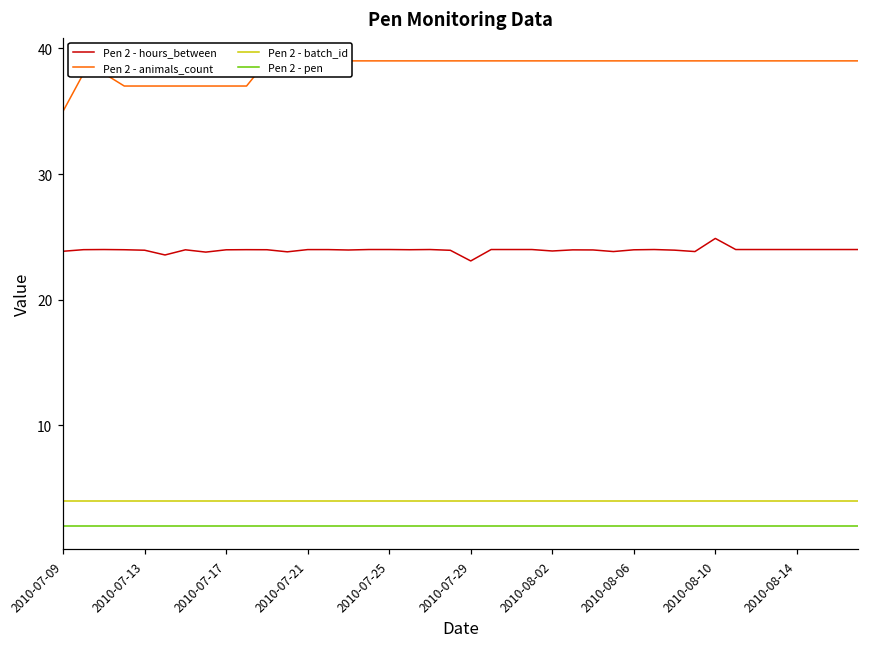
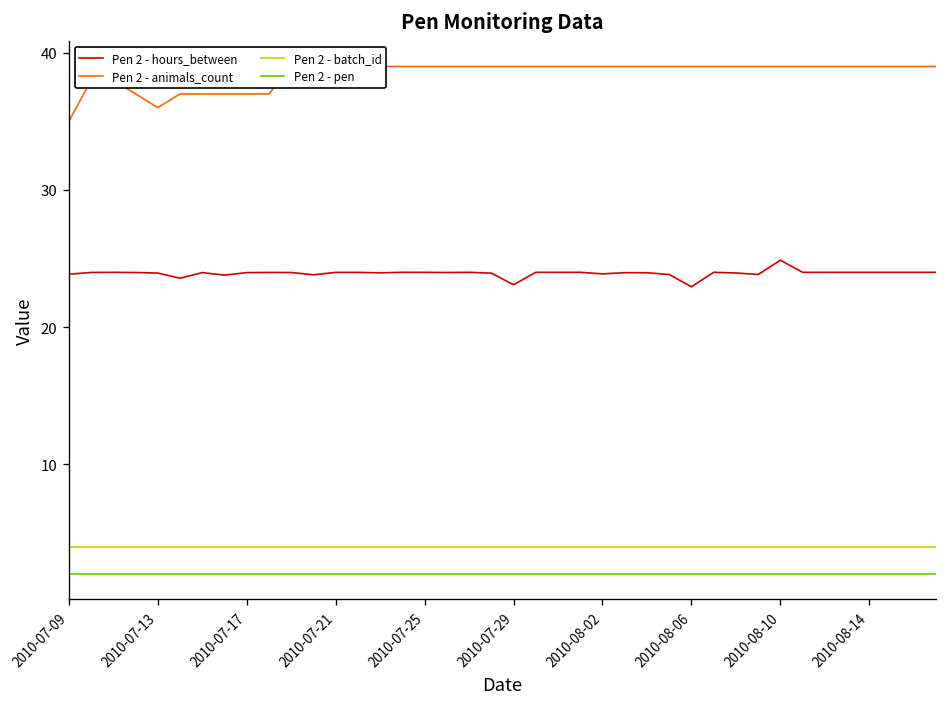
  {
    "Pen 2 - hours_between": {
      "2010-07-09": 23.9,
      "2010-07-13": 23.9,
      "2010-07-17": 24.0,
      "2010-07-21": 24.0,
      "2010-07-25": 24.0,
      "2010-07-29": 23.1,
      "2010-08-02": 23.9,
-     "2010-08-06": 24.0,
+     "2010-08-06": 22.9,
      "2010-08-10": 24.9,
      "2010-08-14": 24.0
    },
    "Pen 2 - animals_count": {
      "2010-07-09": 35,
-     "2010-07-13": 37,
+     "2010-07-13": 36,
      "2010-07-17": 37,
      "2010-07-25": 39,
      "2010-07-29": 39,
      "2010-08-02": 39,
      "2010-08-06": 39,
      "2010-08-10": 39,
      "2010-08-14": 39
    },
    "Pen 2 - batch_id": {
      "2010-07-09": 4.0,
      "2010-07-13": 4.0,
      "2010-07-17": 4.0,
      "2010-07-21": 4.0,
      "2010-07-25": 4.0,
      "2010-07-29": 4.0,
      "2010-08-02": 4.0,
      "2010-08-06": 4.0,
      "2010-08-10": 4.0,
      "2010-08-14": 4.0
    },
    "Pen 2 - pen": {
      "2010-07-09": 2.0,
      "2010-07-13": 2.0,
      "2010-07-17": 2.0,
      "2010-07-21": 2.0,
      "2010-07-25": 2.0,
      "2010-07-29": 2.0,
      "2010-08-02": 2.0,
      "2010-08-06": 2.0,
      "2010-08-10": 2.0,
      "2010-08-14": 2.0
    }
  }
